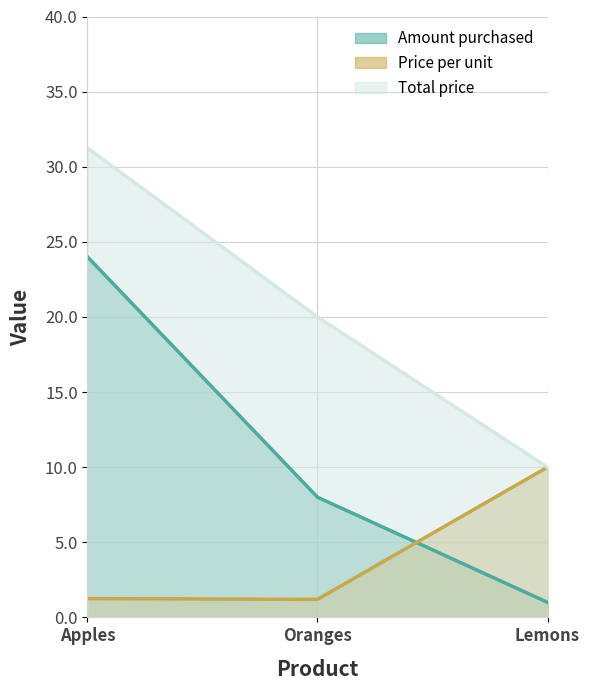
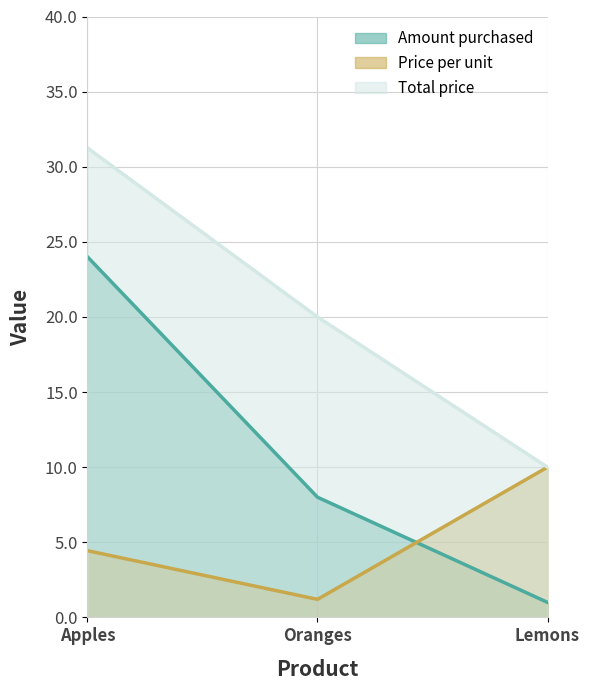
  {
    "Amount purchased": {
      "Apples": 24.0,
      "Oranges": 8.0,
      "Lemons": 1.0
    },
    "Price per unit": {
-     "Apples": 1.3,
+     "Apples": 4.4,
      "Oranges": 1.2
    },
    "Total price": {
      "Apples": 31.3,
      "Oranges": 20.0
    }
  }
